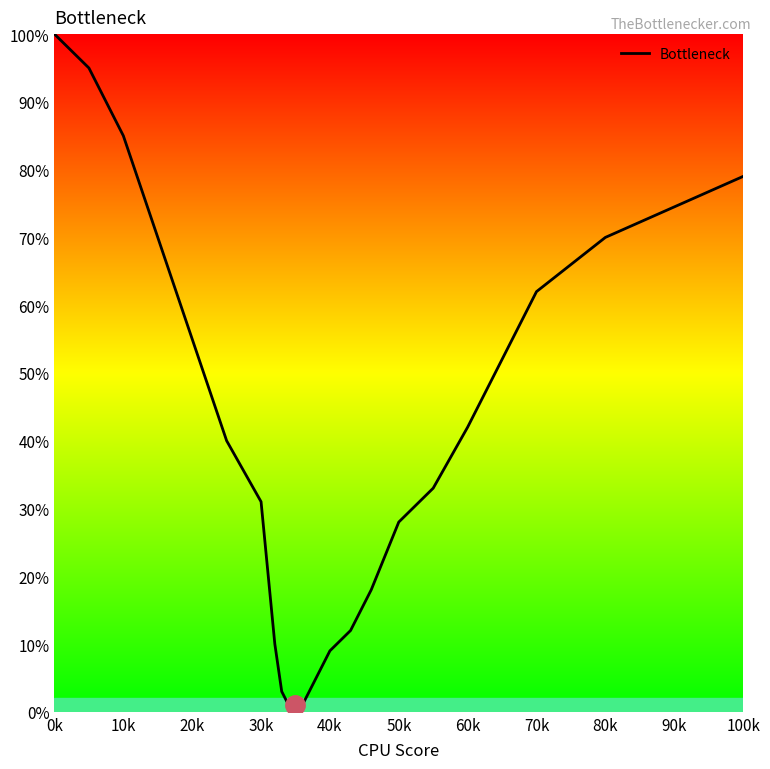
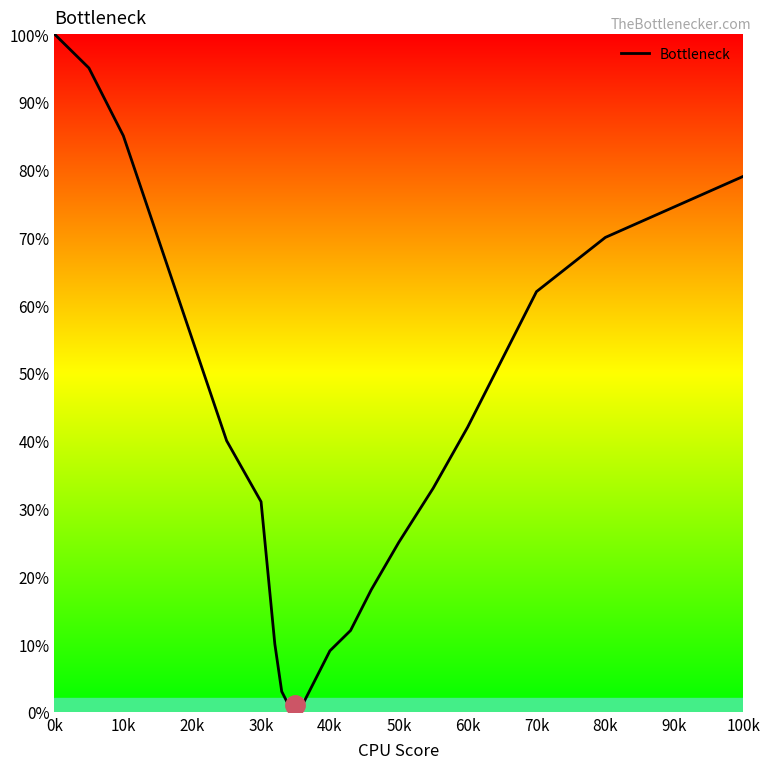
  {
    "Bottleneck": {
      "0k": "100%",
      "10k": "85%",
      "20k": "55%",
      "30k": "31%",
      "40k": "9%",
-     "50k": "28%",
+     "50k": "25%",
      "60k": "42%",
      "70k": "62%",
      "80k": "70%",
      "100k": "79%"
    }
  }
